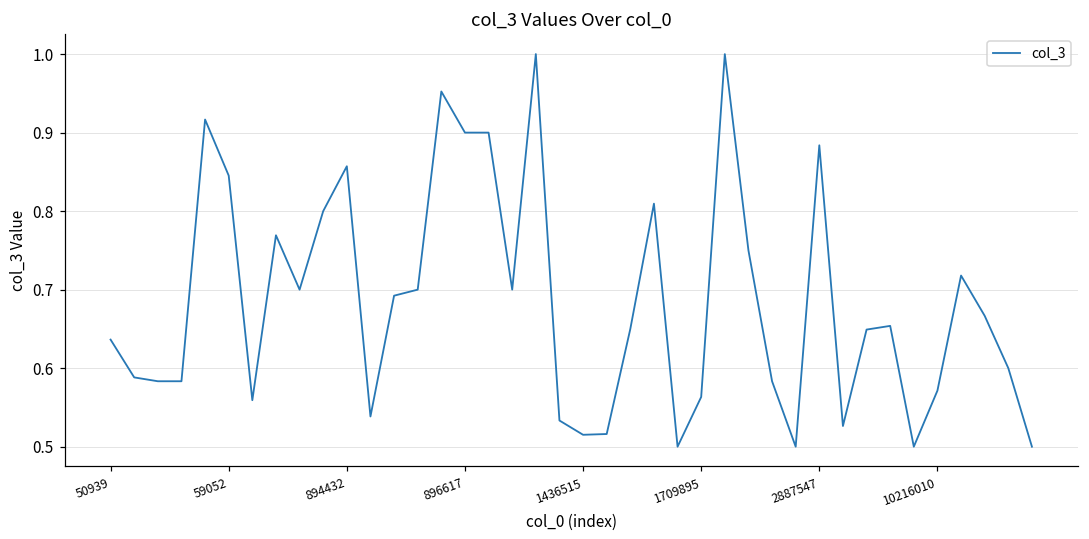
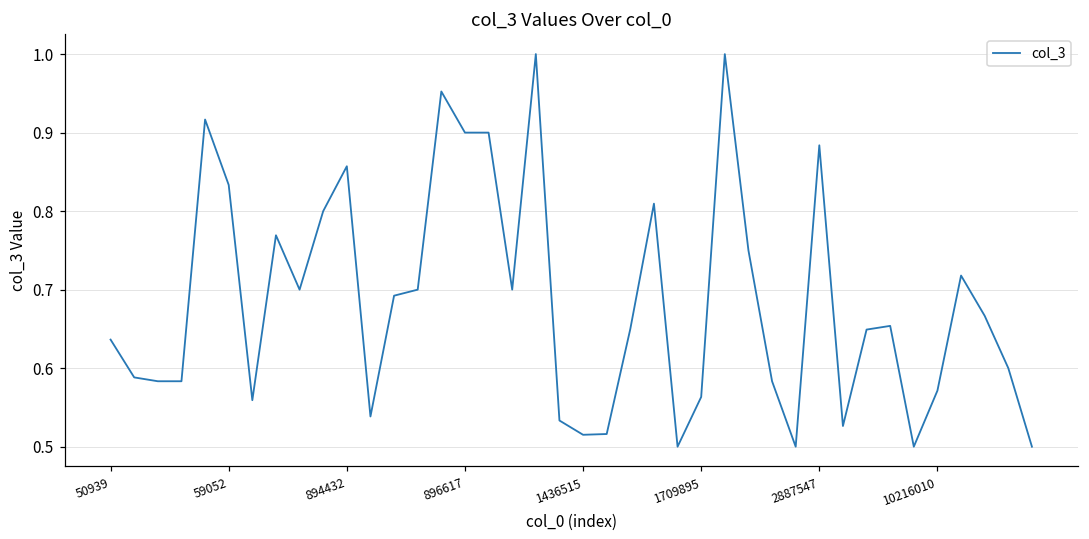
  {
    "50939": 0.64,
-   "59052": 0.85,
+   "59052": 0.83,
    "894432": 0.86,
    "896617": 0.90,
    "1436515": 0.52,
    "1709895": 0.56,
    "2887547": 0.88,
    "10216010": 0.57
  }
